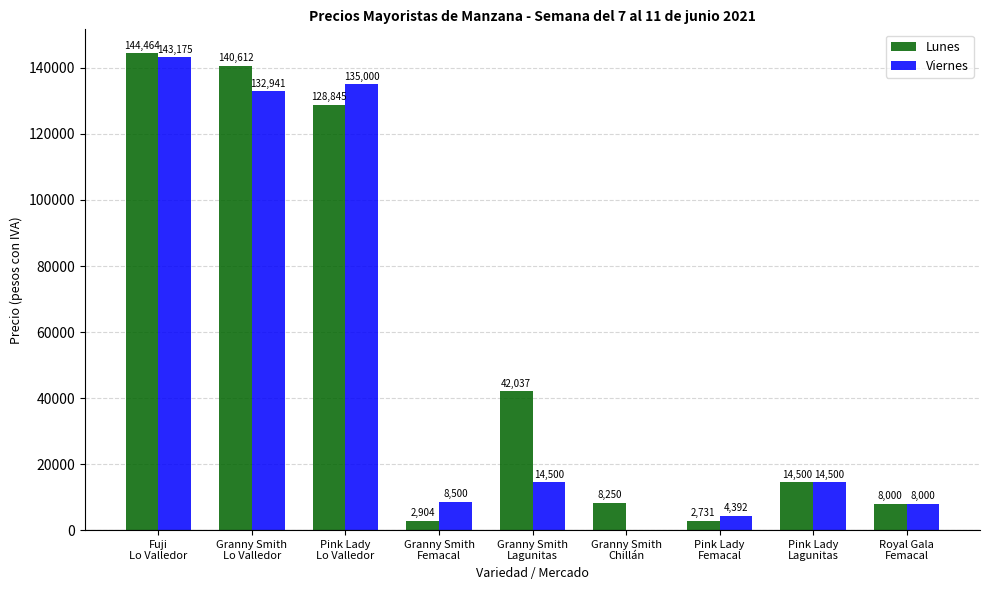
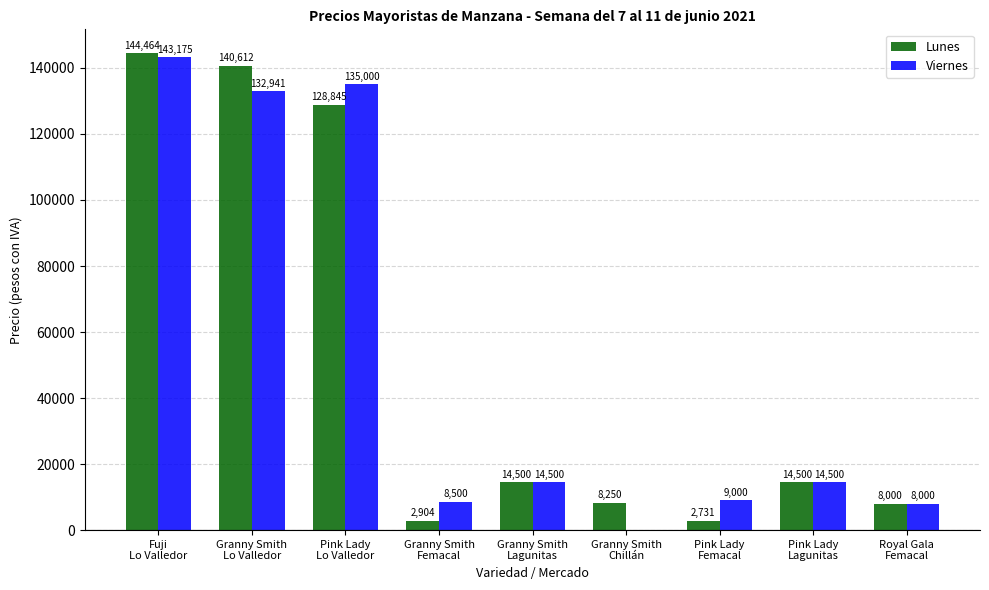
  {
    "Lunes": {
      "Fuji Lo Valledor": "144,464",
      "Granny Smith Lo Valledor": "140,612",
      "Pink Lady Lo Valledor": "128,845",
      "Granny Smith Femacal": "2,904",
-     "Granny Smith Lagunitas": "42,037",
+     "Granny Smith Lagunitas": "14,500",
      "Granny Smith Chillán": "8,250",
      "Pink Lady Femacal": "2,731",
      "Pink Lady Lagunitas": "14,500",
      "Royal Gala Femacal": "8,000"
    },
    "Viernes": {
      "Fuji Lo Valledor": "143,175",
      "Granny Smith Lo Valledor": "132,941",
      "Pink Lady Lo Valledor": "135,000",
      "Granny Smith Femacal": "8,500",
      "Granny Smith Lagunitas": "14,500",
-     "Pink Lady Femacal": "4,392",
+     "Pink Lady Femacal": "9,000",
      "Pink Lady Lagunitas": "14,500",
      "Royal Gala Femacal": "8,000"
    }
  }
